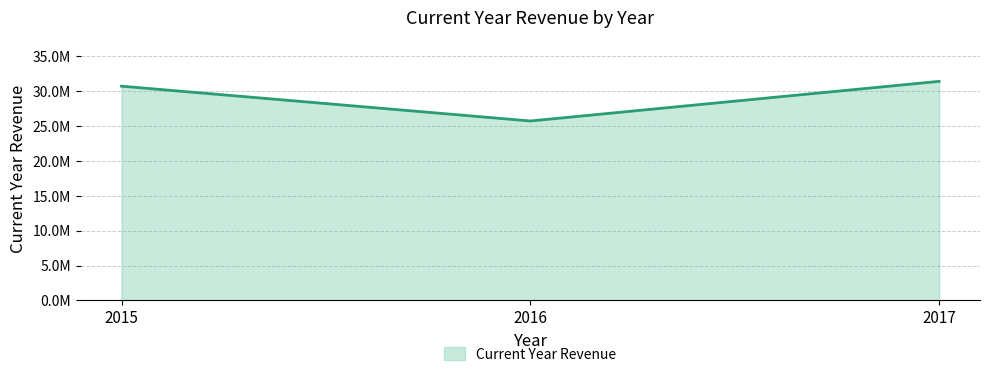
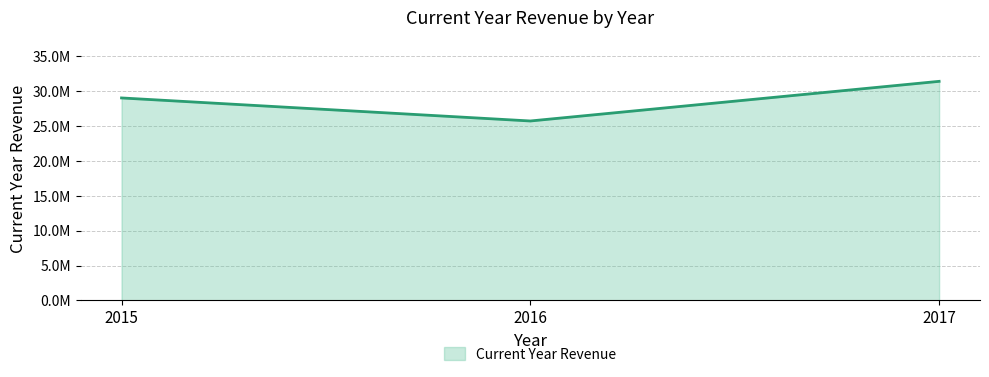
  {
-   "2015": 31000000,
+   "2015": 29000000,
    "2016": 26000000,
    "2017": 31000000
  }
